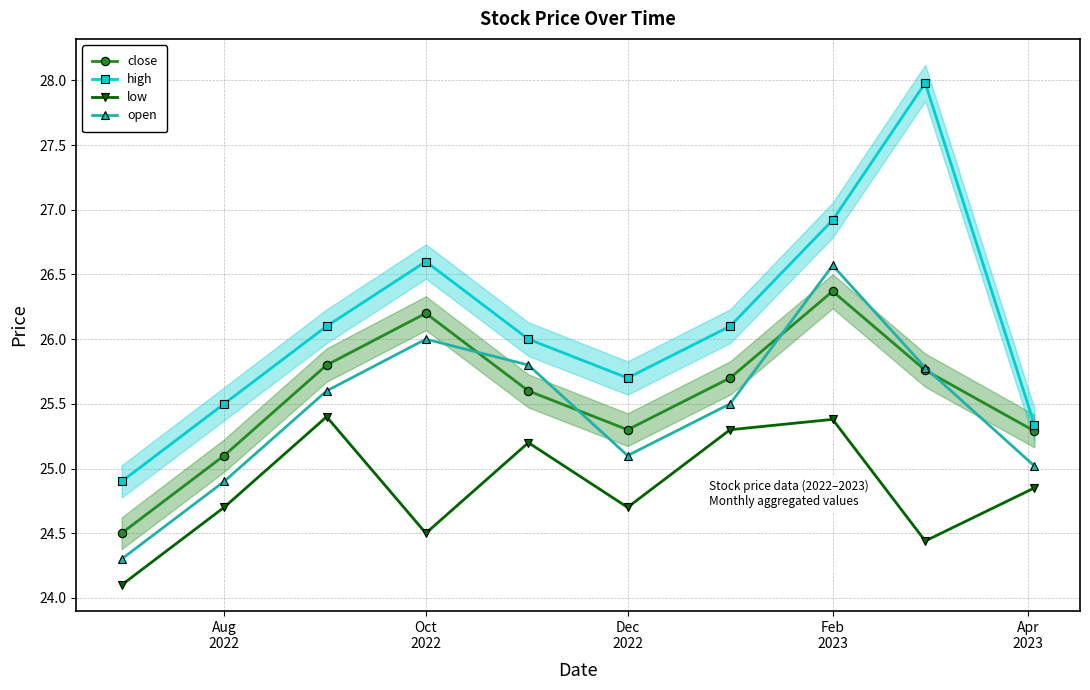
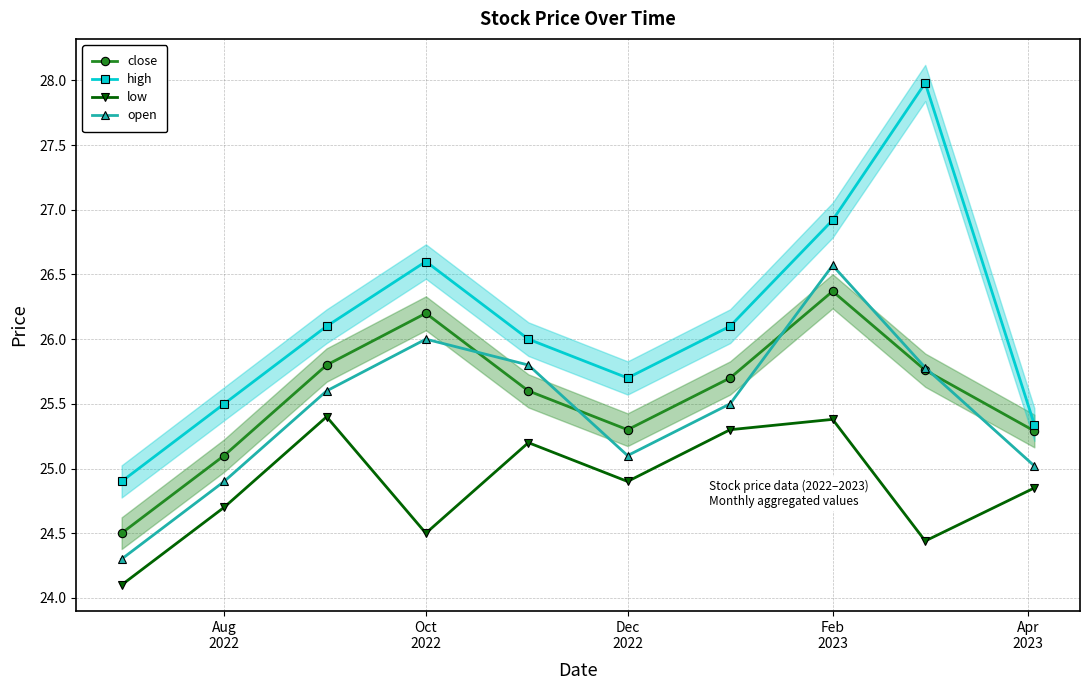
  {
    "low": {
      "Aug 2022": 24.7,
      "Oct 2022": 24.5,
-     "Dec 2022": 24.7,
+     "Dec 2022": 24.9,
      "Feb 2023": 25.38
    }
  }
